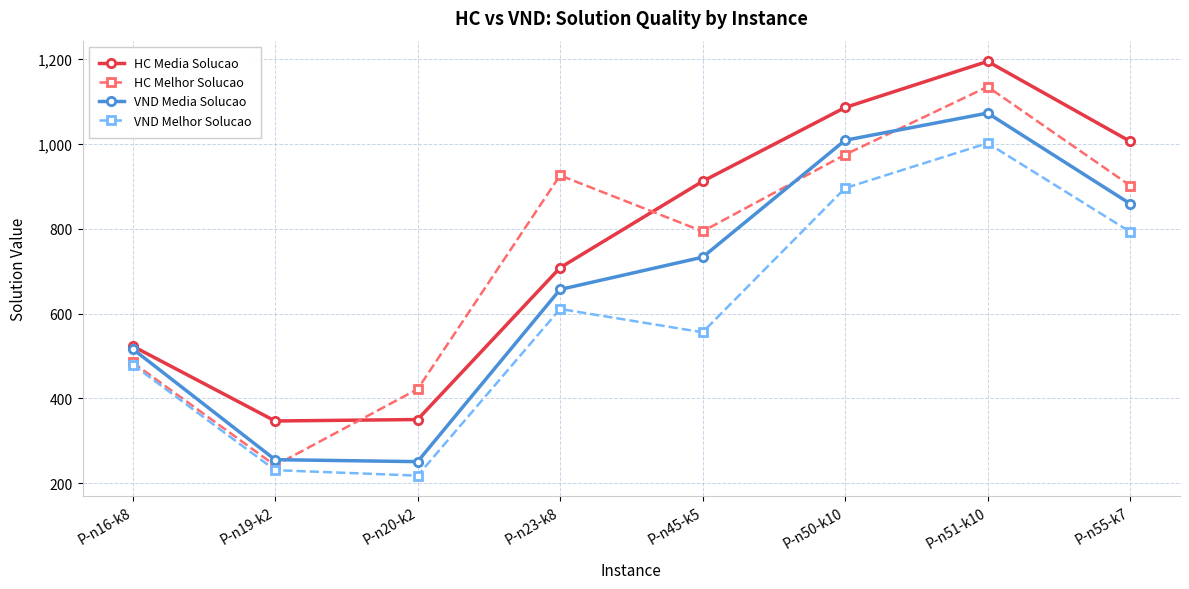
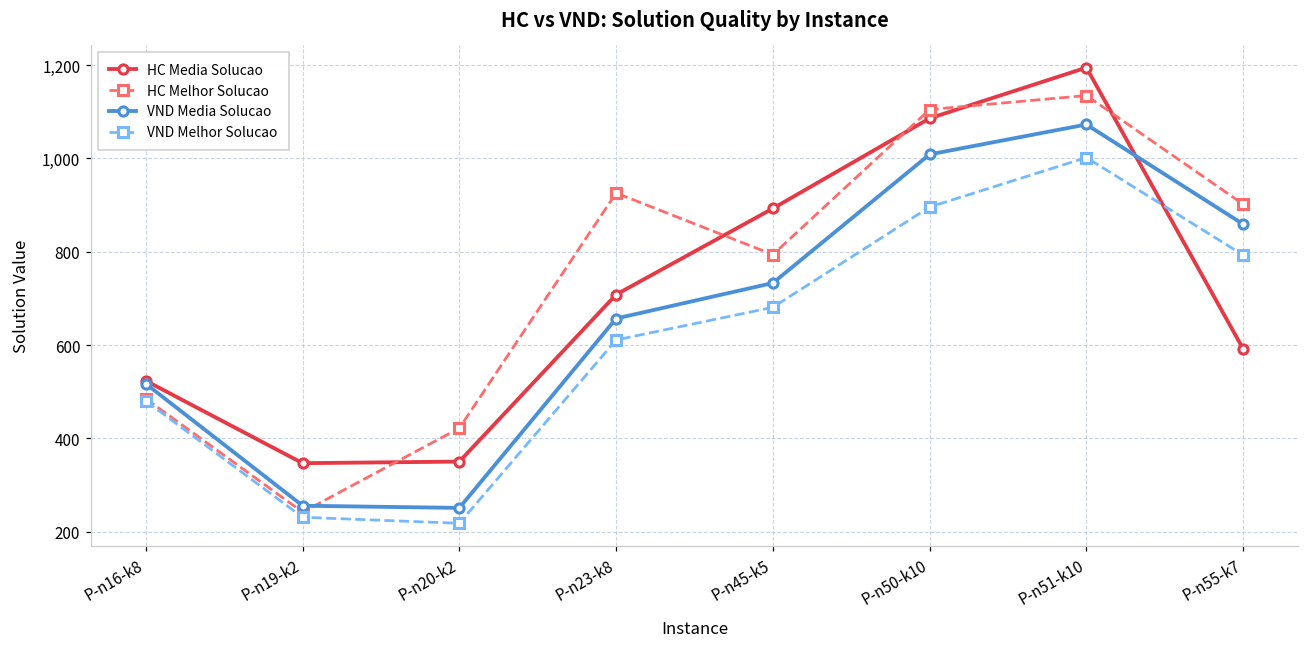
  {
    "HC Media Solucao": {
      "P-n16-k8": "520",
      "P-n19-k2": "350",
      "P-n20-k2": "350",
      "P-n23-k8": "710",
-     "P-n45-k5": "910",
+     "P-n45-k5": "890",
      "P-n50-k10": "1,090",
      "P-n51-k10": "1,190",
-     "P-n55-k7": "1,010"
+     "P-n55-k7": "590"
    },
    "HC Melhor Solucao": {
      "P-n19-k2": "240",
      "P-n20-k2": "420",
      "P-n23-k8": "930",
      "P-n45-k5": "790",
-     "P-n50-k10": "980",
+     "P-n50-k10": "1,110",
      "P-n51-k10": "1,140",
      "P-n55-k7": "900"
    },
    "VND Media Solucao": {
      "P-n16-k8": "520",
      "P-n19-k2": "260",
      "P-n20-k2": "250",
      "P-n23-k8": "660",
      "P-n45-k5": "730",
      "P-n50-k10": "1,010",
      "P-n51-k10": "1,070",
      "P-n55-k7": "860"
    },
    "VND Melhor Solucao": {
      "P-n19-k2": "230",
      "P-n20-k2": "220",
      "P-n23-k8": "610",
-     "P-n45-k5": "560",
+     "P-n45-k5": "680",
      "P-n50-k10": "900",
      "P-n51-k10": "1,000",
      "P-n55-k7": "790"
    }
  }
